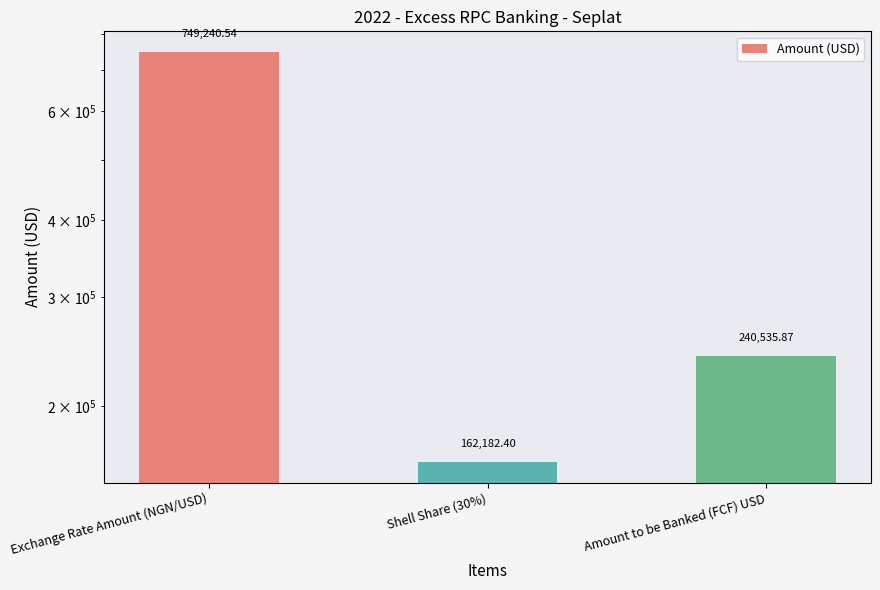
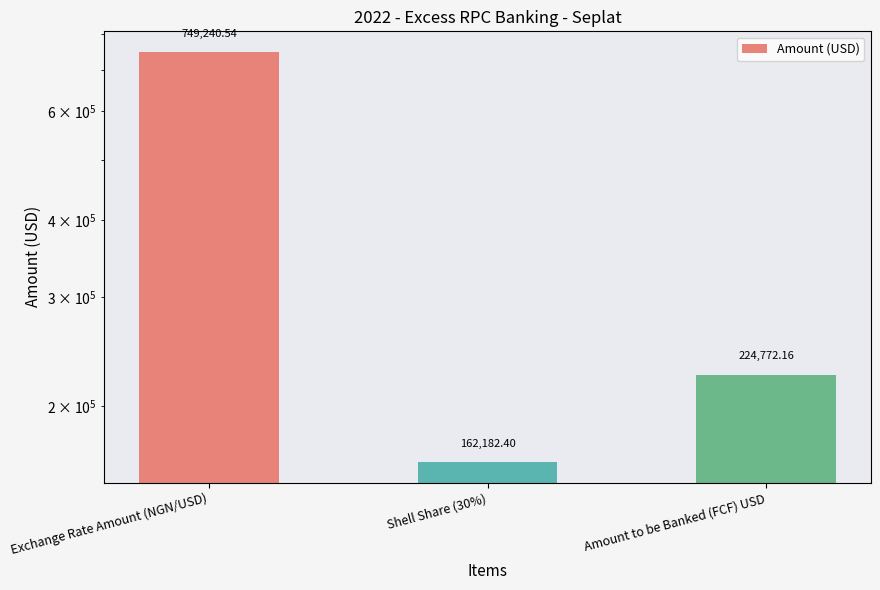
  {
    "Exchange Rate Amount (NGN/USD)": "749,240.54",
    "Shell Share (30%)": "162,182.40",
-   "Amount to be Banked (FCF) USD": "240,535.87"
+   "Amount to be Banked (FCF) USD": "224,772.16"
  }
